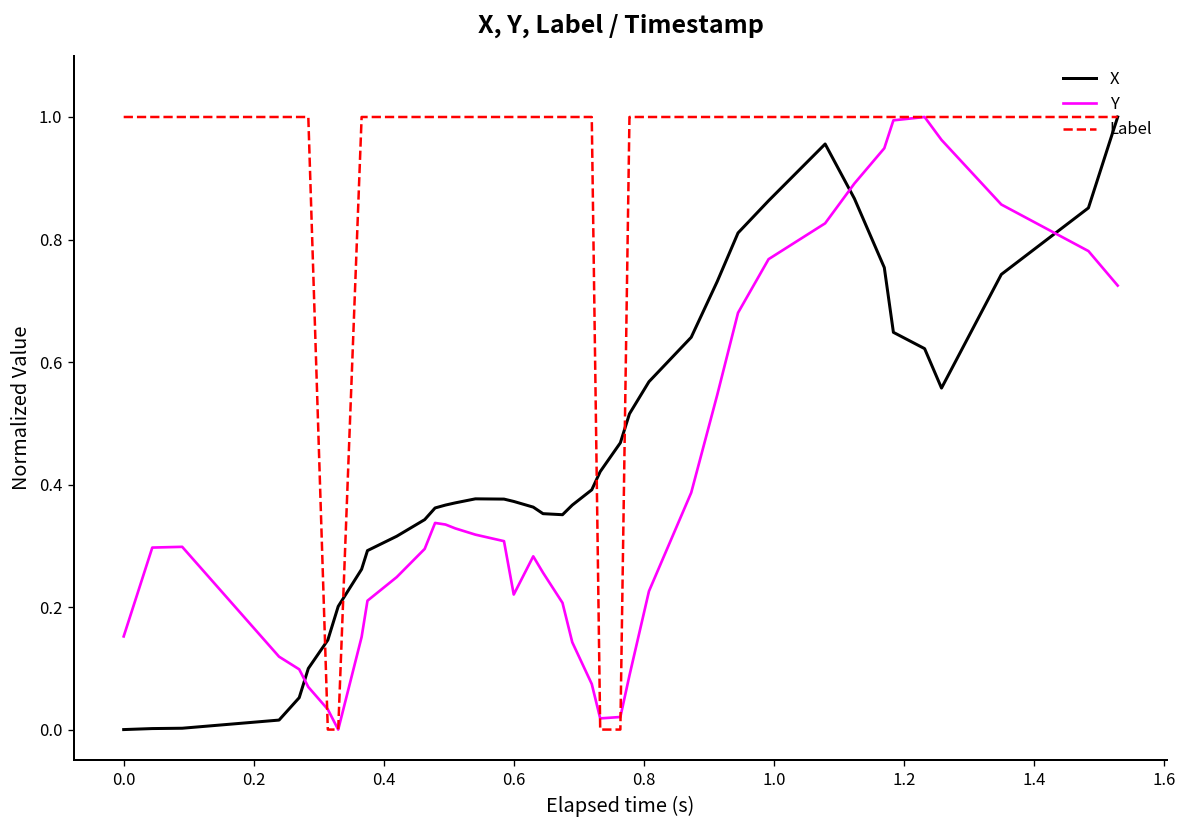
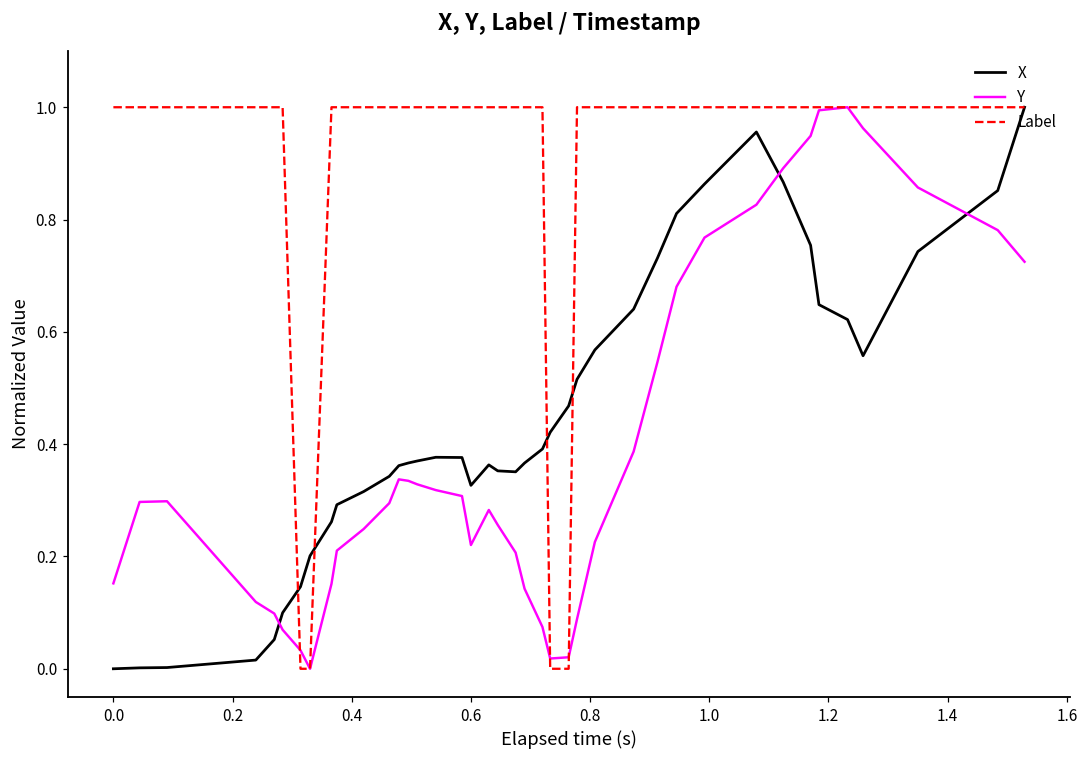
  {
    "X": {
      "0.0": 0.00,
-     "0.6": 0.37
+     "0.6": 0.33
    },
    "Y": {
      "0.0": 0.15,
      "0.6": 0.22
    },
    "Label": {
      "0.0": 1.00,
      "0.6": 1.00
    }
  }
